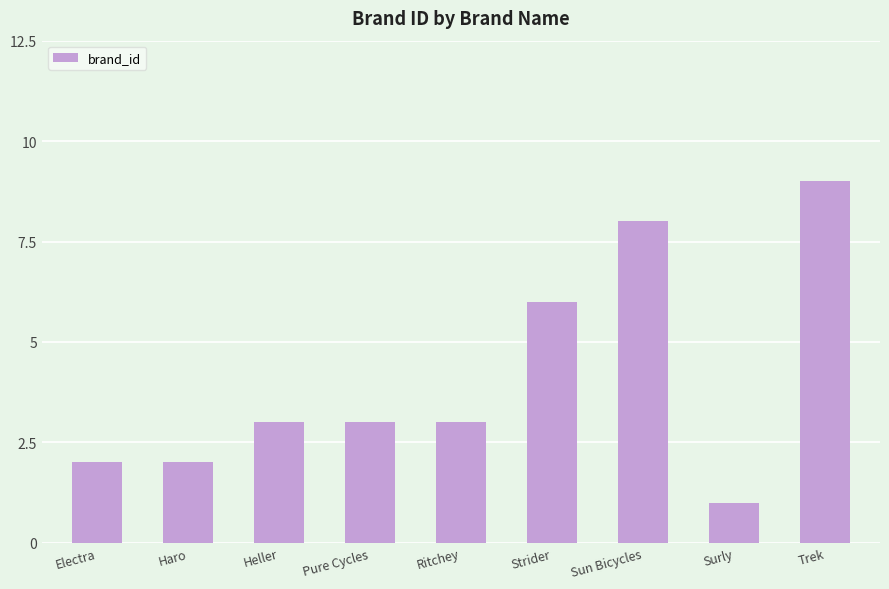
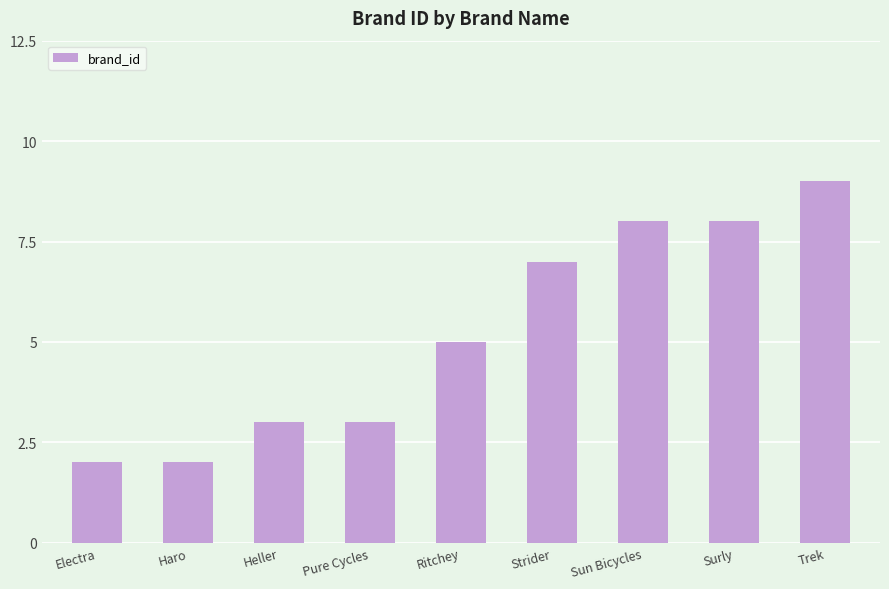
  {
    "Electra": 2,
    "Haro": 2,
    "Heller": 3,
    "Pure Cycles": 3,
-   "Ritchey": 3,
-   "Strider": 6,
+   "Ritchey": 5,
+   "Strider": 7,
    "Sun Bicycles": 8,
-   "Surly": 1,
+   "Surly": 8,
    "Trek": 9
  }
